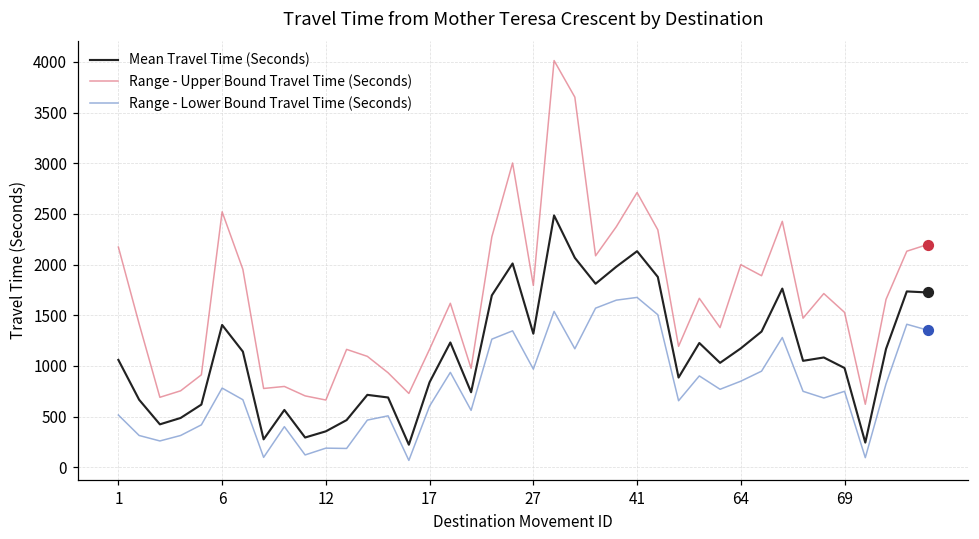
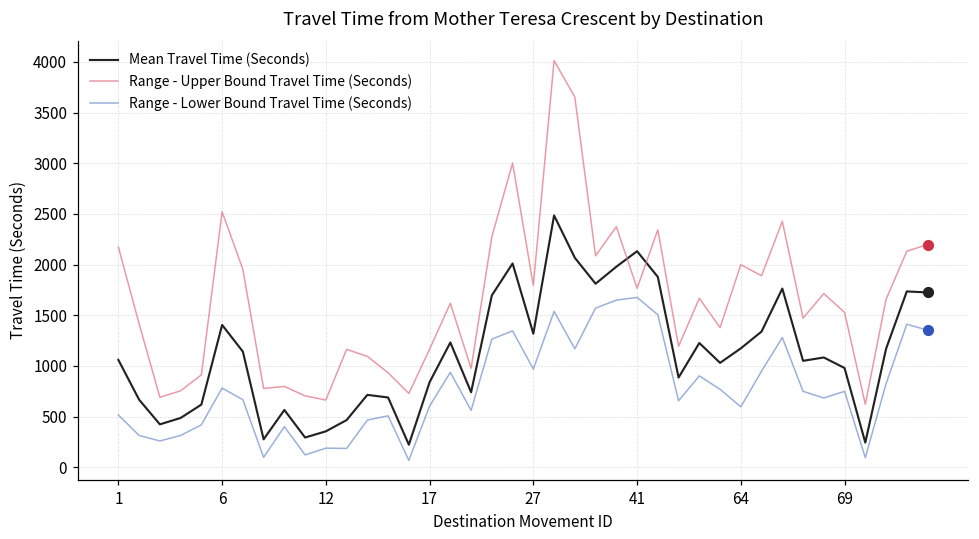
  {
    "Range - Upper Bound Travel Time (Seconds)": {
-     "41": 2700,
+     "41": 1800,
      "64": 2000,
      "69": 1500
    },
    "Range - Lower Bound Travel Time (Seconds)": {
      "41": 1700,
-     "64": 800,
+     "64": 600,
      "69": 700
    }
  }
